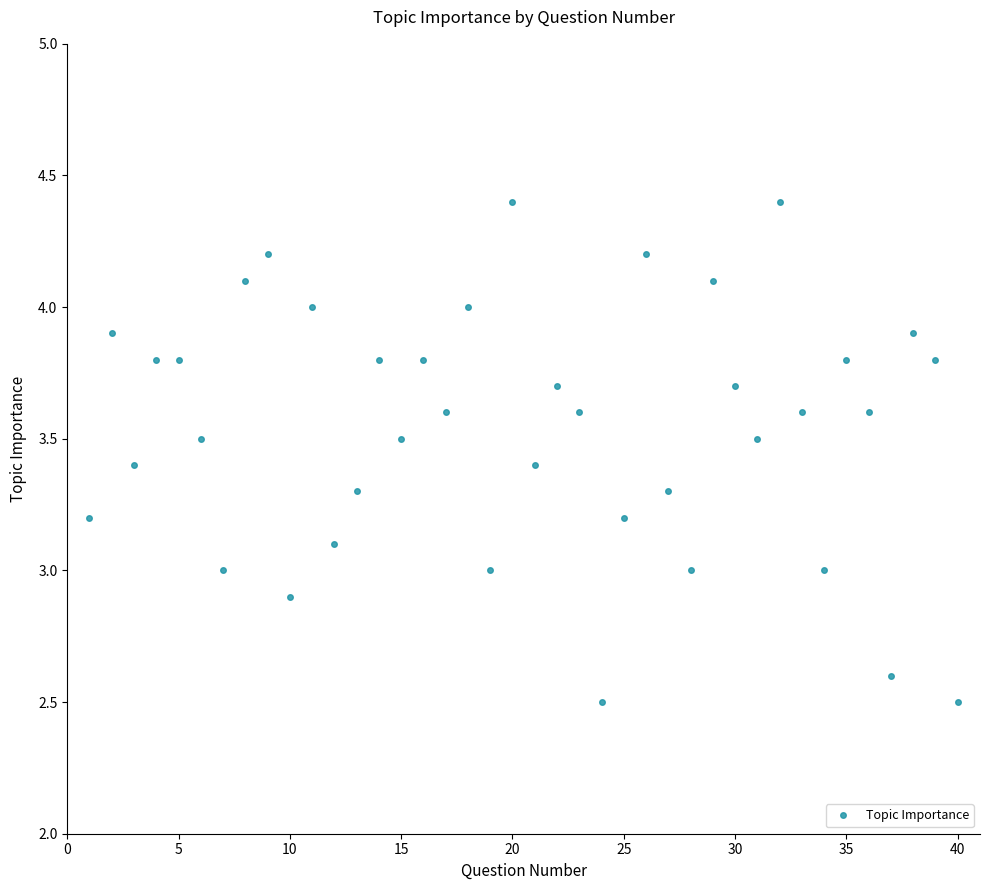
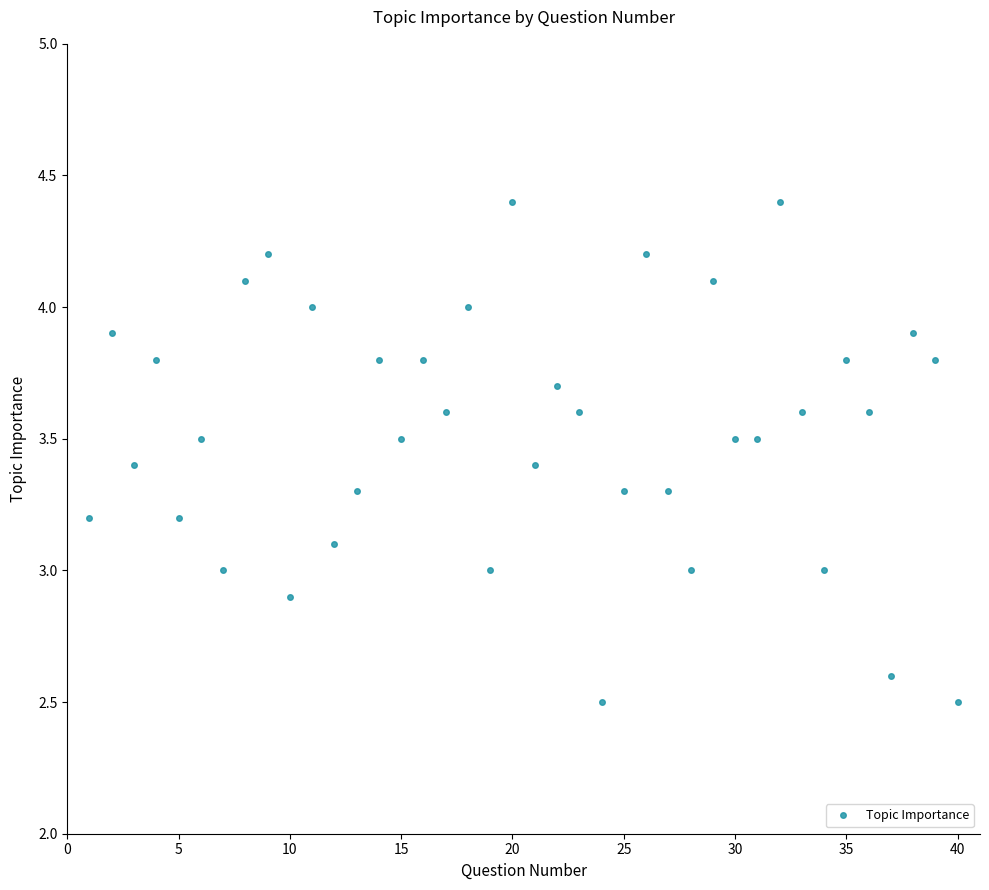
  {
-   "5": 3.8,
+   "5": 3.2,
    "10": 2.9,
    "15": 3.5,
    "20": 4.4,
-   "25": 3.2,
-   "30": 3.7,
+   "25": 3.3,
+   "30": 3.5,
    "35": 3.8,
    "40": 2.5
  }
